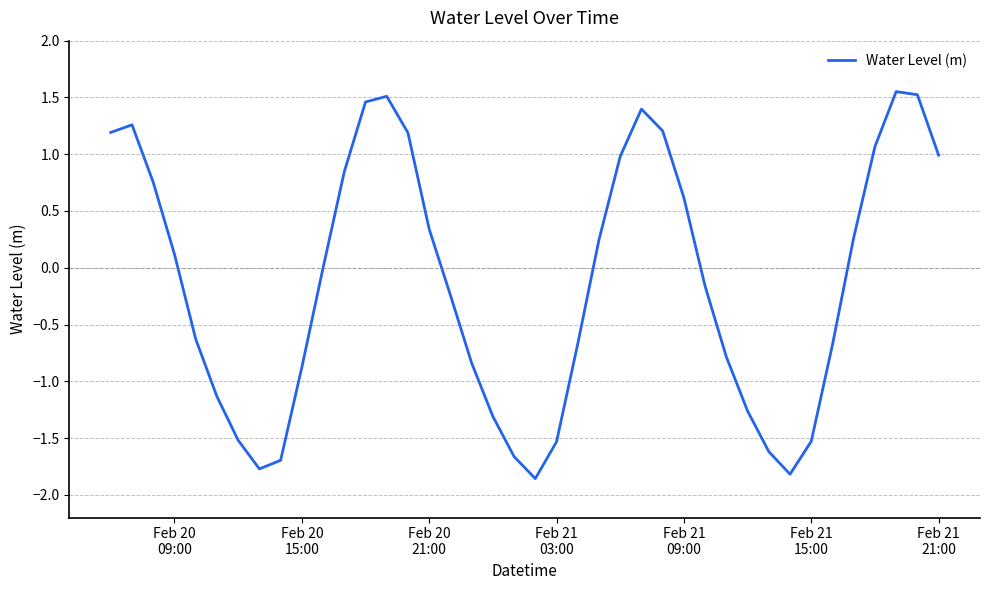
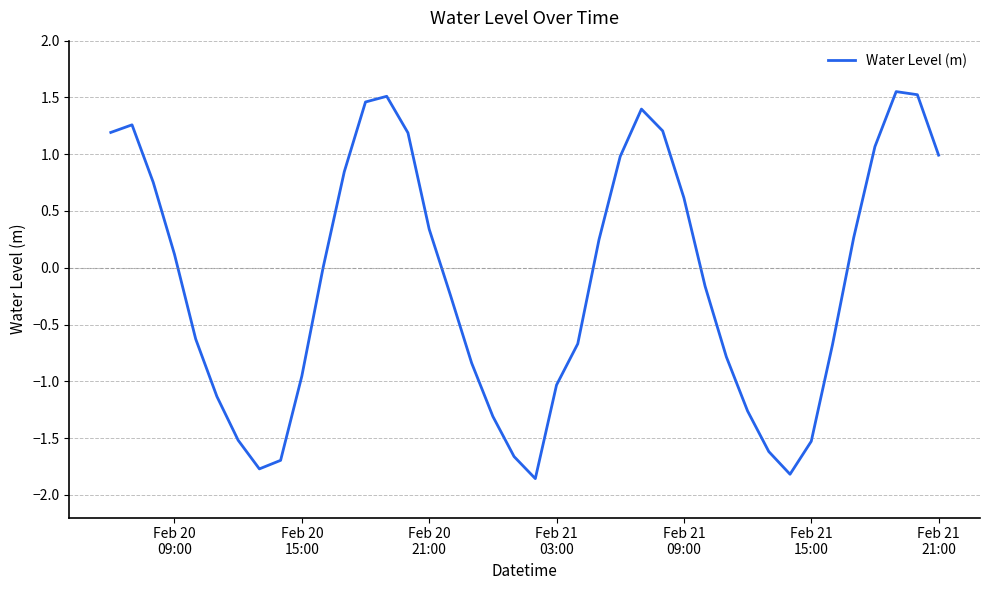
  {
    "Feb 20 09:00": 0.12,
-   "Feb 20 15:00": -0.88,
+   "Feb 20 15:00": -0.95,
    "Feb 20 21:00": 0.34,
-   "Feb 21 03:00": -1.53,
+   "Feb 21 03:00": -1.03,
    "Feb 21 09:00": 0.62,
    "Feb 21 15:00": -1.53,
    "Feb 21 21:00": 0.99
  }
